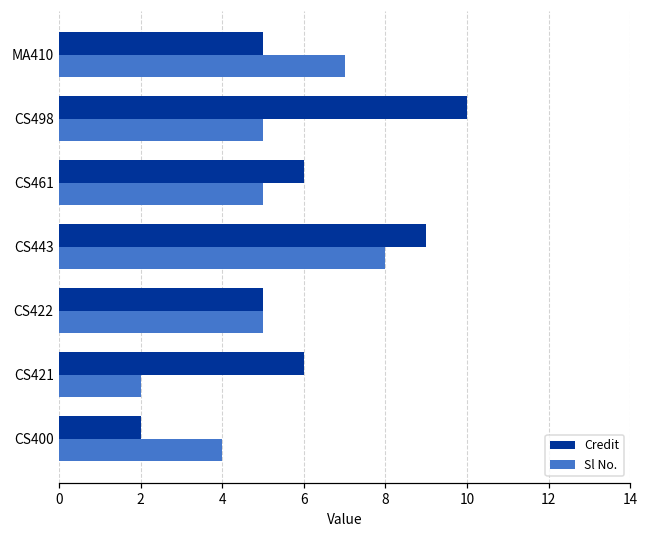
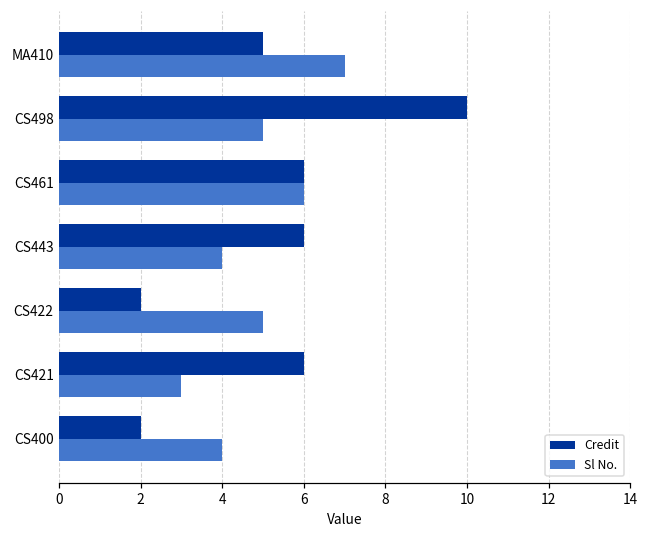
  {
    "Credit": {
      "MA410": 5,
      "CS498": 10,
      "CS461": 6,
-     "CS443": 9,
-     "CS422": 5,
+     "CS443": 6,
+     "CS422": 2,
      "CS421": 6,
      "CS400": 2
    },
    "Sl No.": {
      "MA410": 7,
      "CS498": 5,
-     "CS461": 5,
-     "CS443": 8,
+     "CS461": 6,
+     "CS443": 4,
      "CS422": 5,
-     "CS421": 2,
+     "CS421": 3,
      "CS400": 4
    }
  }
